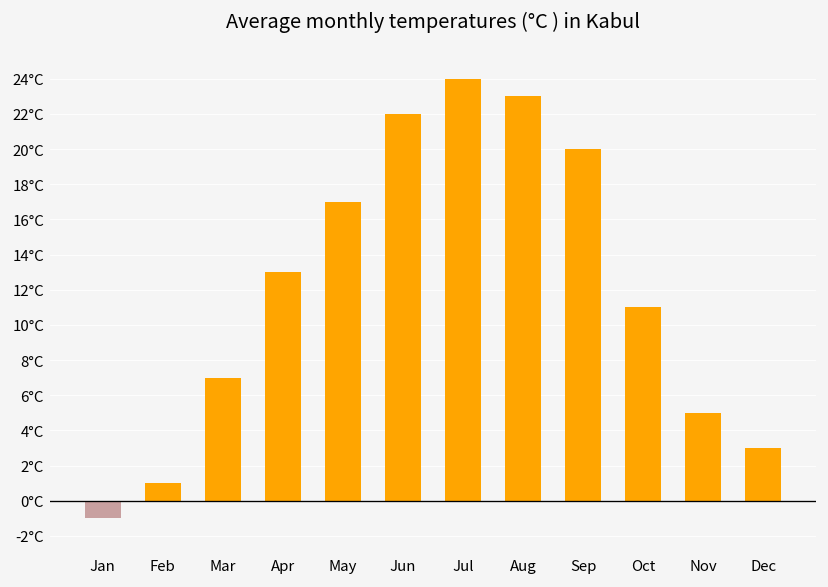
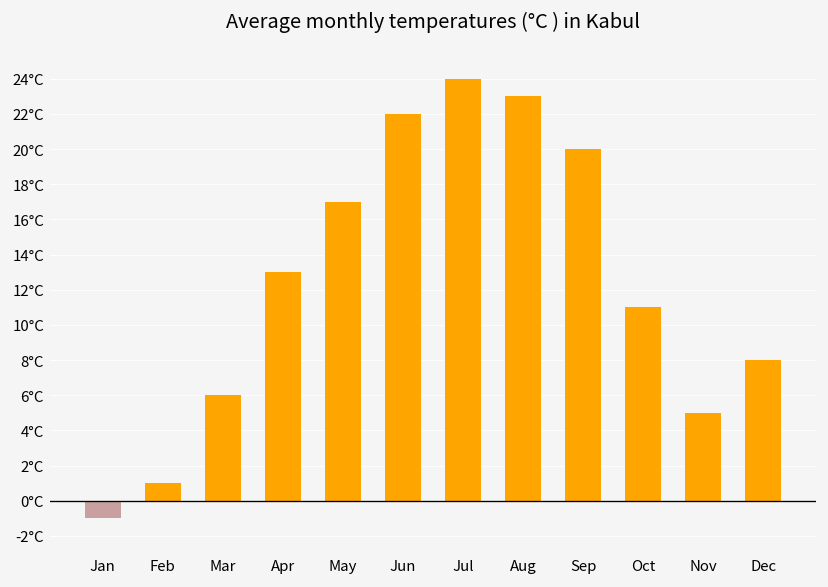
  {
    "Jan": "-1°C",
    "Feb": "1°C",
-   "Mar": "7°C",
+   "Mar": "6°C",
    "Apr": "13°C",
    "May": "17°C",
    "Jun": "22°C",
    "Jul": "24°C",
    "Aug": "23°C",
    "Sep": "20°C",
    "Oct": "11°C",
    "Nov": "5°C",
-   "Dec": "3°C"
+   "Dec": "8°C"
  }
